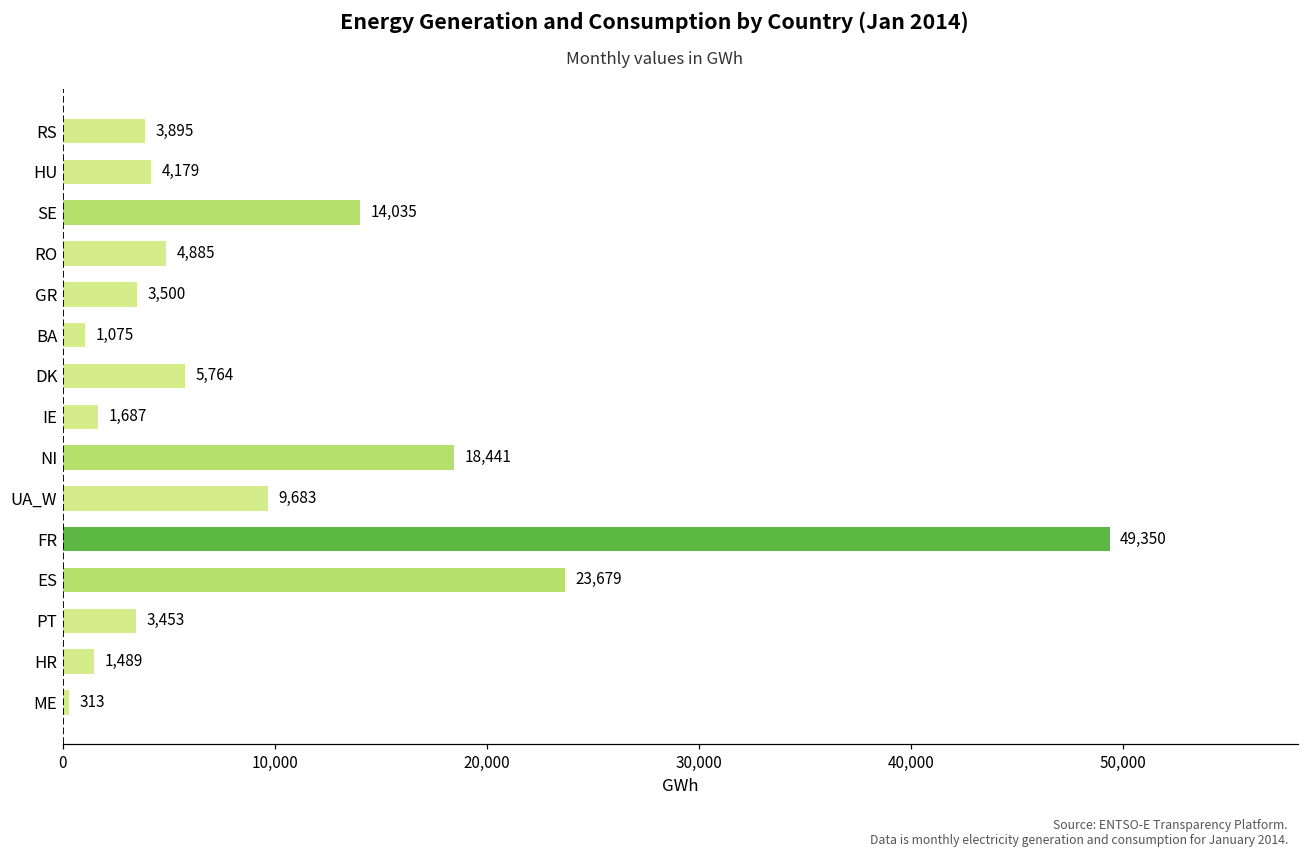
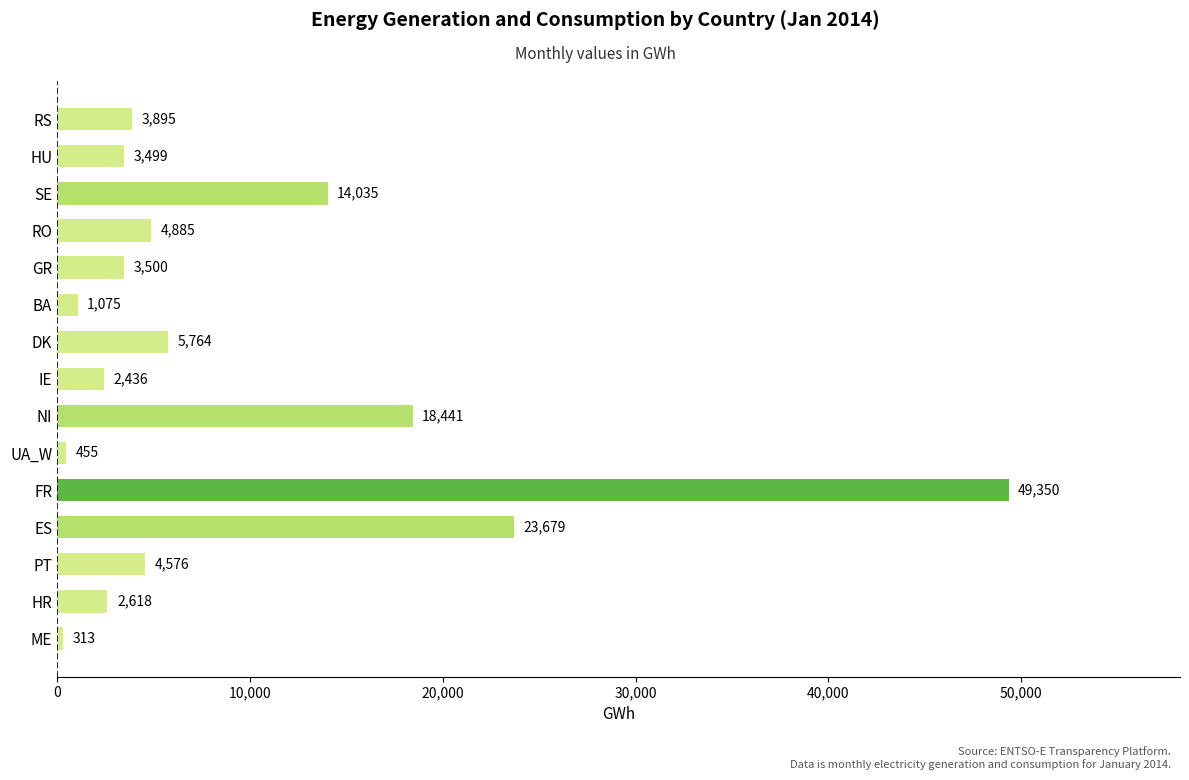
  {
    "RS": "3,895",
-   "HU": "4,179",
+   "HU": "3,499",
    "SE": "14,035",
    "RO": "4,885",
    "GR": "3,500",
    "BA": "1,075",
    "DK": "5,764",
-   "IE": "1,687",
+   "IE": "2,436",
    "NI": "18,441",
-   "UA_W": "9,683",
+   "UA_W": "455",
    "FR": "49,350",
    "ES": "23,679",
-   "PT": "3,453",
-   "HR": "1,489",
+   "PT": "4,576",
+   "HR": "2,618",
    "ME": "313"
  }
